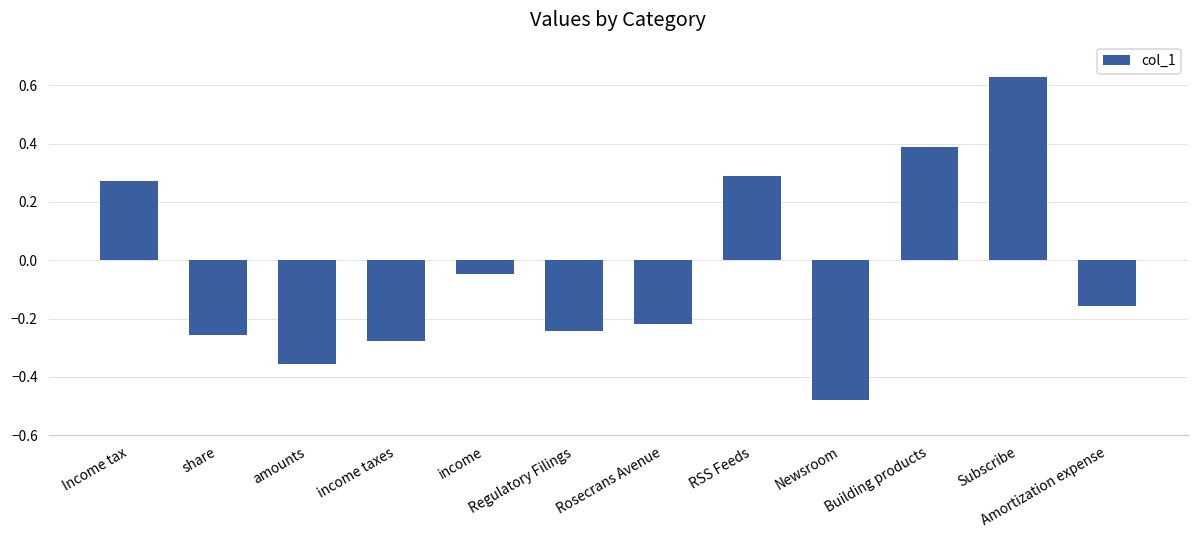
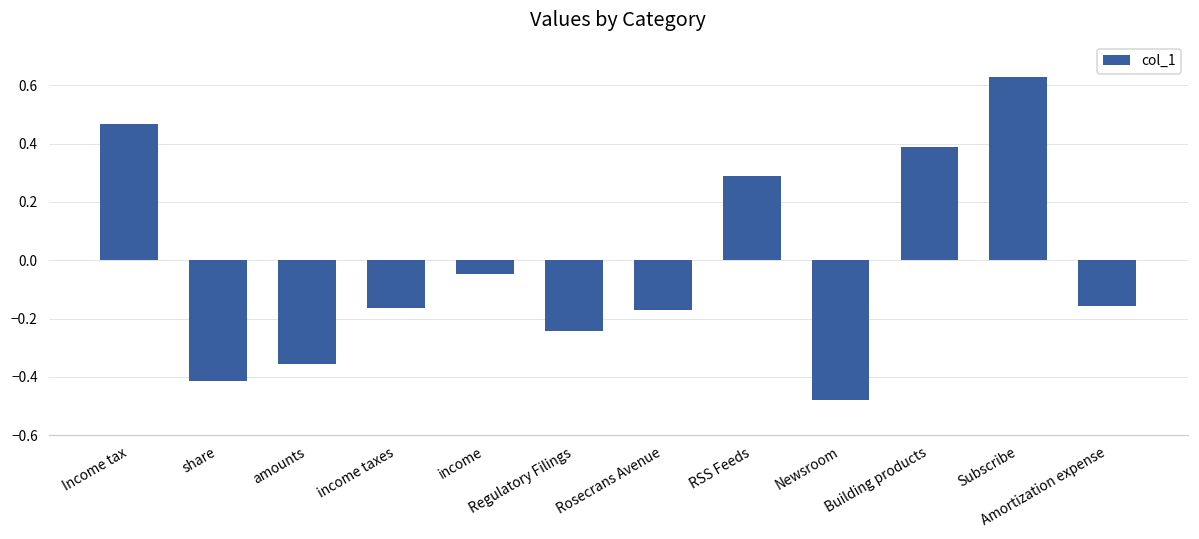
  {
-   "Income tax": 0.27,
-   "share": -0.26,
+   "Income tax": 0.47,
+   "share": -0.42,
    "amounts": -0.35,
-   "income taxes": -0.28,
+   "income taxes": -0.16,
    "income": -0.05,
    "Regulatory Filings": -0.24,
-   "Rosecrans Avenue": -0.22,
+   "Rosecrans Avenue": -0.17,
    "RSS Feeds": 0.29,
    "Newsroom": -0.48,
    "Building products": 0.39,
    "Subscribe": 0.63,
    "Amortization expense": -0.16
  }
